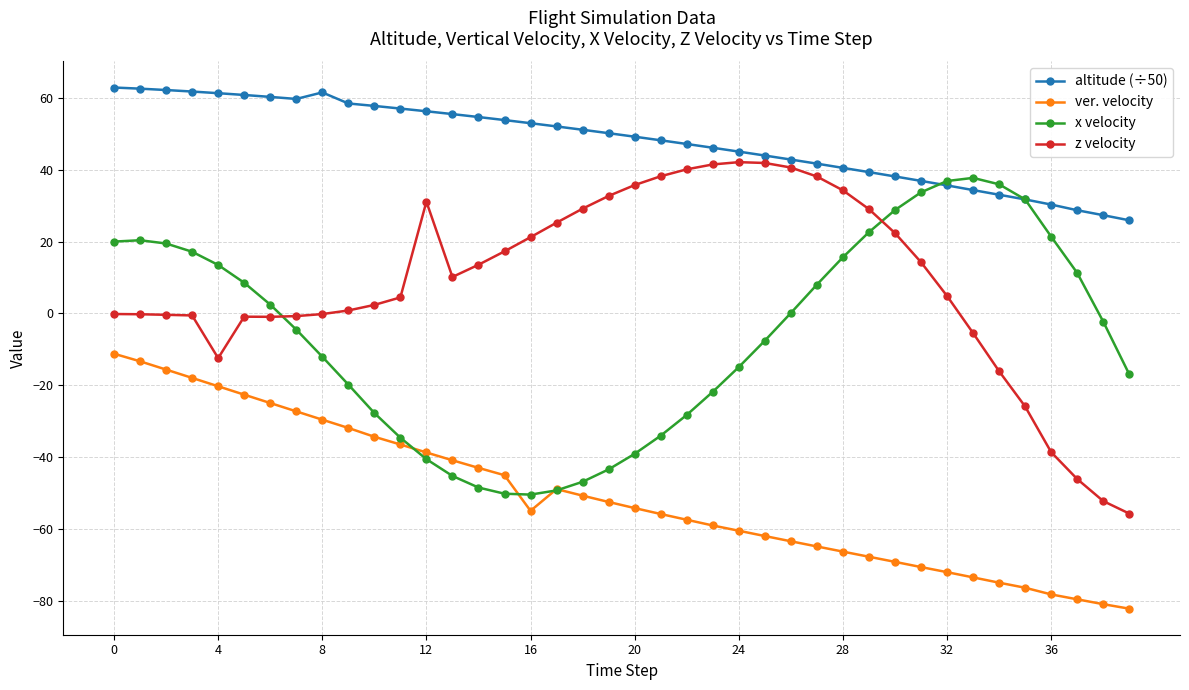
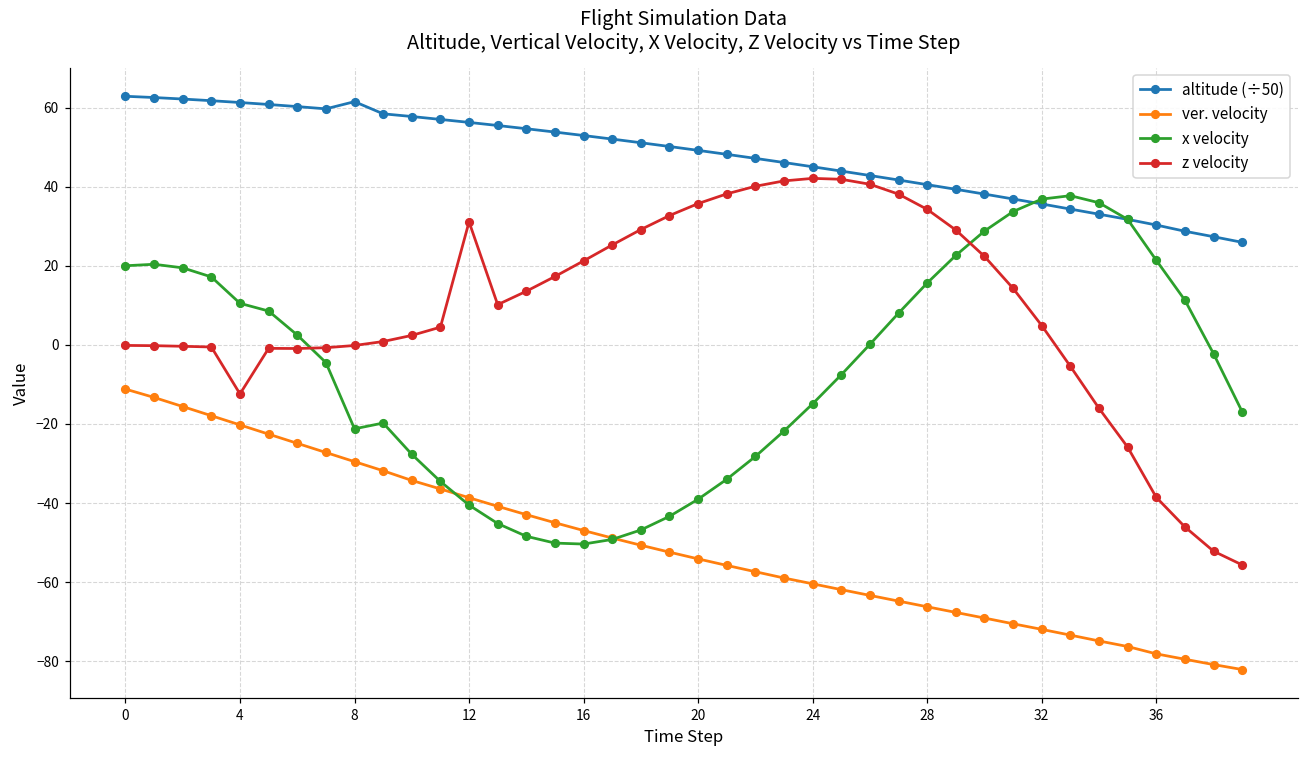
  {
    "altitude (÷50)": {
      "0": 63,
      "4": 61,
      "8": 61,
      "12": 56,
      "16": 53,
      "20": 49,
      "24": 45,
      "28": 40,
      "32": 36,
      "36": 30
    },
    "ver. velocity": {
      "0": -11,
      "4": -20,
      "8": -30,
      "12": -39,
-     "16": -55,
+     "16": -47,
      "20": -54,
      "24": -60,
      "28": -66,
      "32": -72,
      "36": -78
    },
    "x velocity": {
      "0": 20,
-     "4": 13,
-     "8": -12,
+     "4": 10,
+     "8": -21,
      "12": -41,
      "16": -50,
      "20": -39,
      "24": -15,
      "28": 16,
      "32": 37,
      "36": 21
    },
    "z velocity": {
      "0": 0,
      "4": -12,
      "8": 0,
      "12": 31,
      "16": 21,
      "20": 36,
      "24": 42,
      "28": 34,
      "32": 5,
      "36": -39
    }
  }
